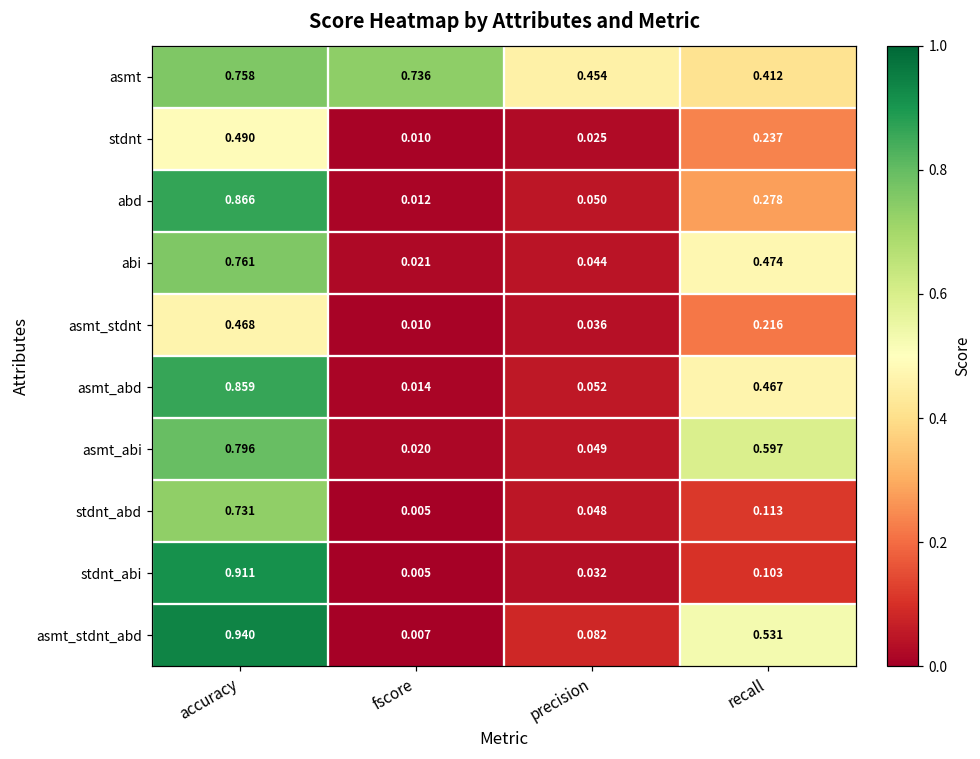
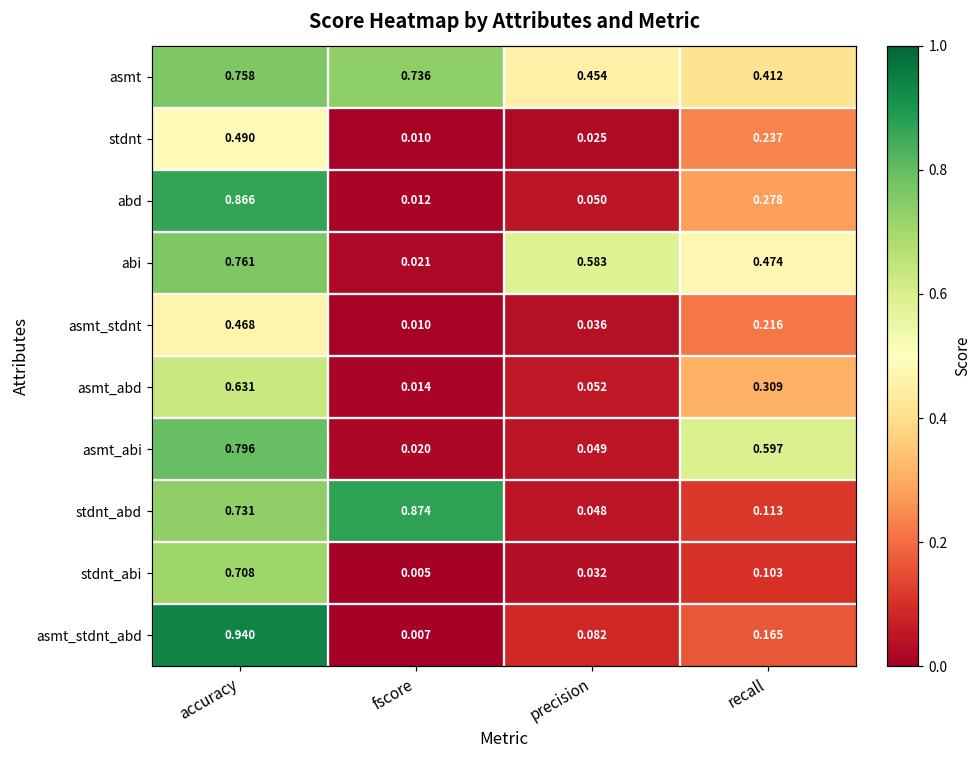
  {
    "asmt": {
      "accuracy": 0.758,
      "fscore": 0.736,
      "precision": 0.454,
      "recall": 0.412
    },
    "stdnt": {
      "accuracy": 0.490,
      "fscore": 0.010,
      "precision": 0.025,
      "recall": 0.237
    },
    "abd": {
      "accuracy": 0.866,
      "fscore": 0.012,
      "precision": 0.050,
      "recall": 0.278
    },
    "abi": {
      "accuracy": 0.761,
      "fscore": 0.021,
-     "precision": 0.044,
+     "precision": 0.583,
      "recall": 0.474
    },
    "asmt_stdnt": {
      "accuracy": 0.468,
      "fscore": 0.010,
      "precision": 0.036,
      "recall": 0.216
    },
    "asmt_abd": {
-     "accuracy": 0.859,
+     "accuracy": 0.631,
      "fscore": 0.014,
      "precision": 0.052,
-     "recall": 0.467
+     "recall": 0.309
    },
    "asmt_abi": {
      "accuracy": 0.796,
      "fscore": 0.020,
      "precision": 0.049,
      "recall": 0.597
    },
    "stdnt_abd": {
      "accuracy": 0.731,
-     "fscore": 0.005,
+     "fscore": 0.874,
      "precision": 0.048,
      "recall": 0.113
    },
    "stdnt_abi": {
-     "accuracy": 0.911,
+     "accuracy": 0.708,
      "fscore": 0.005,
      "precision": 0.032,
      "recall": 0.103
    },
    "asmt_stdnt_abd": {
      "accuracy": 0.940,
      "fscore": 0.007,
      "precision": 0.082,
-     "recall": 0.531
+     "recall": 0.165
    }
  }
